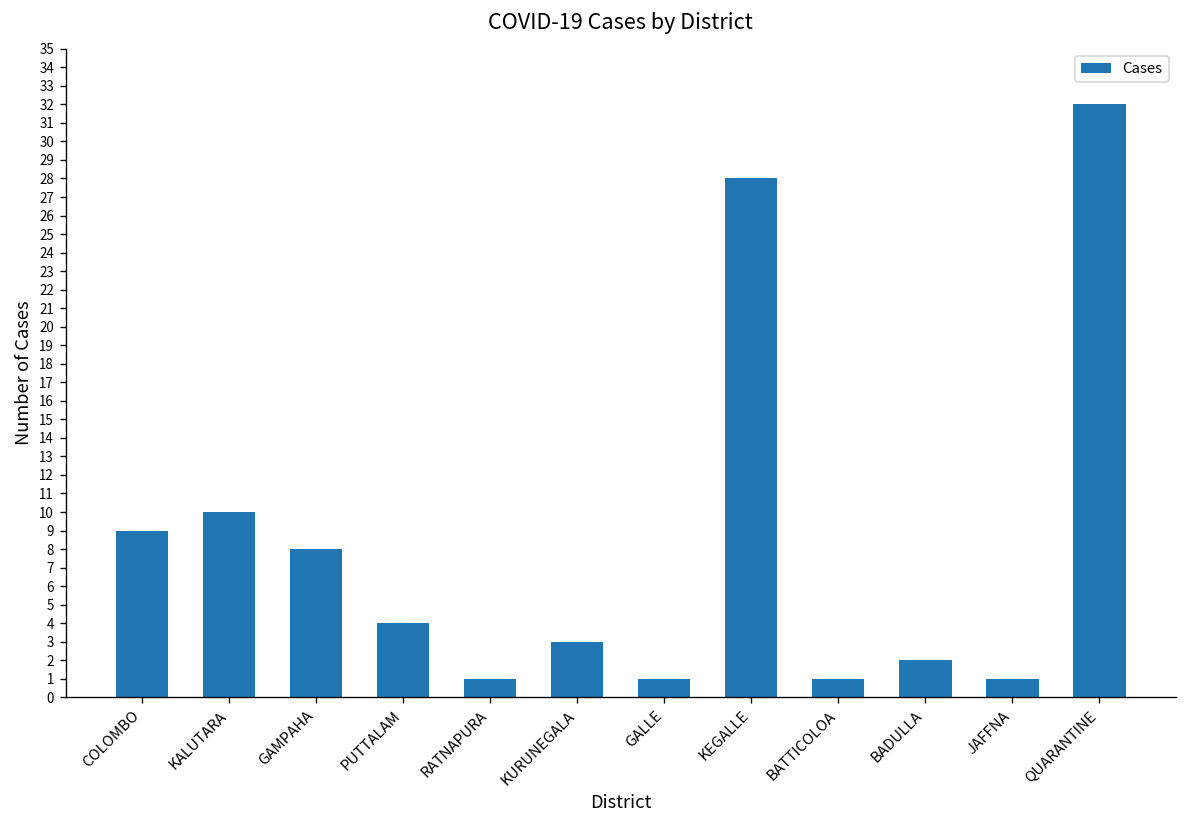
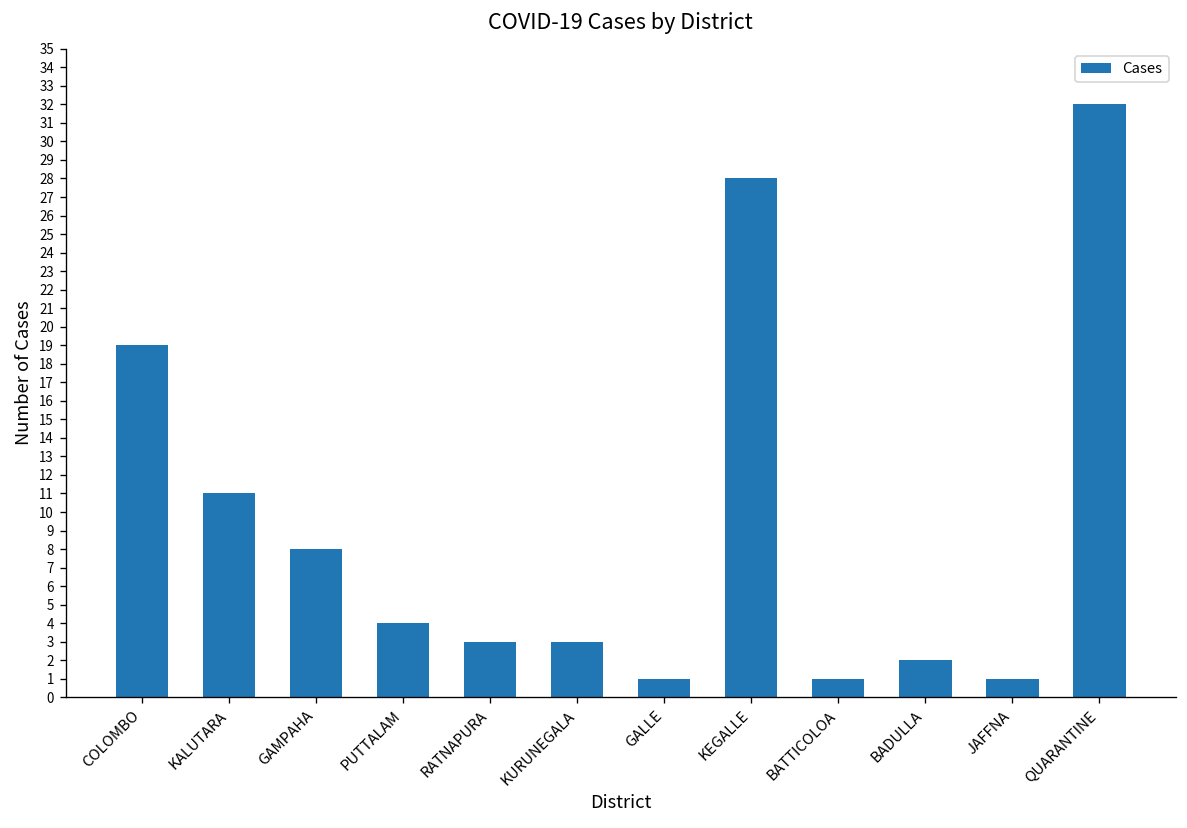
  {
-   "COLOMBO": 9,
-   "KALUTARA": 10,
+   "COLOMBO": 19,
+   "KALUTARA": 11,
    "GAMPAHA": 8,
    "PUTTALAM": 4,
-   "RATNAPURA": 1,
+   "RATNAPURA": 3,
    "KURUNEGALA": 3,
    "GALLE": 1,
    "KEGALLE": 28,
    "BATTICOLOA": 1,
    "BADULLA": 2,
    "JAFFNA": 1,
    "QUARANTINE": 32
  }
